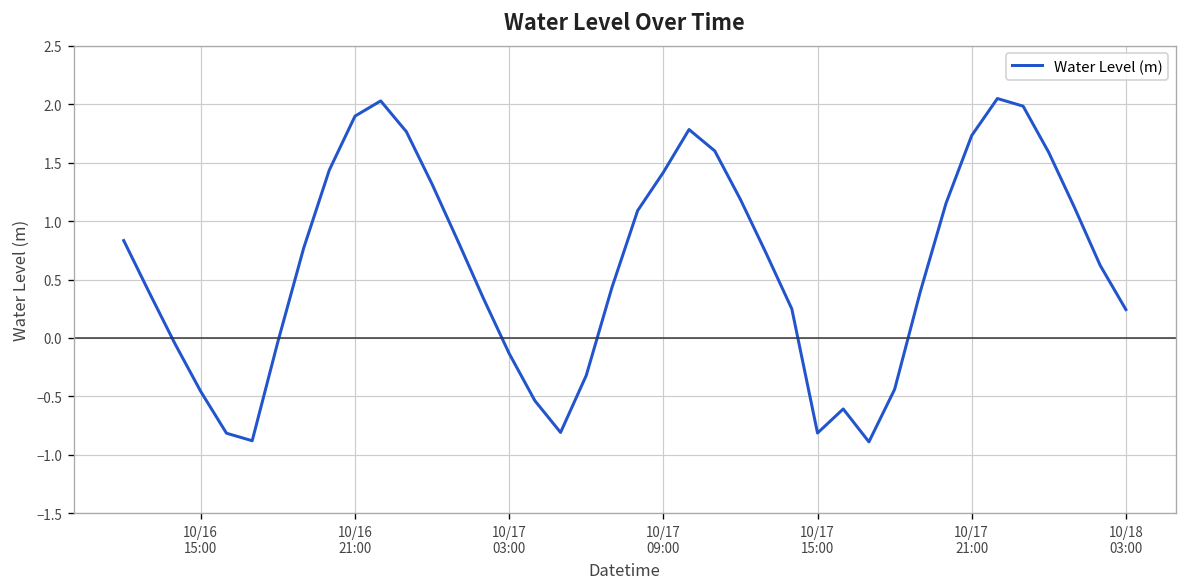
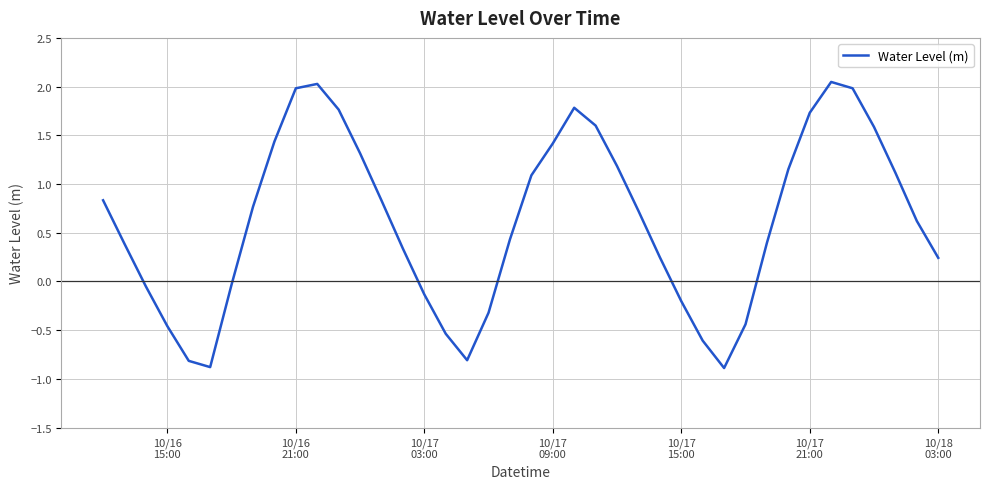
  {
    "10/16 15:00": -0.5,
-   "10/16 21:00": 1.9,
+   "10/16 21:00": 2.0,
    "10/17 03:00": -0.1,
    "10/17 09:00": 1.4,
-   "10/17 15:00": -0.8,
+   "10/17 15:00": -0.2,
    "10/17 21:00": 1.7,
    "10/18 03:00": 0.2
  }
